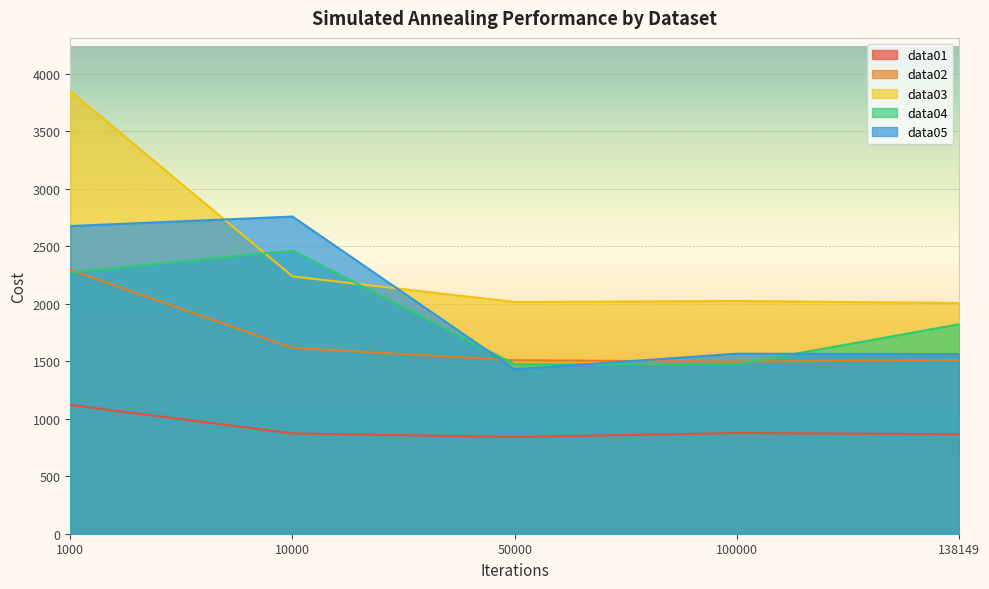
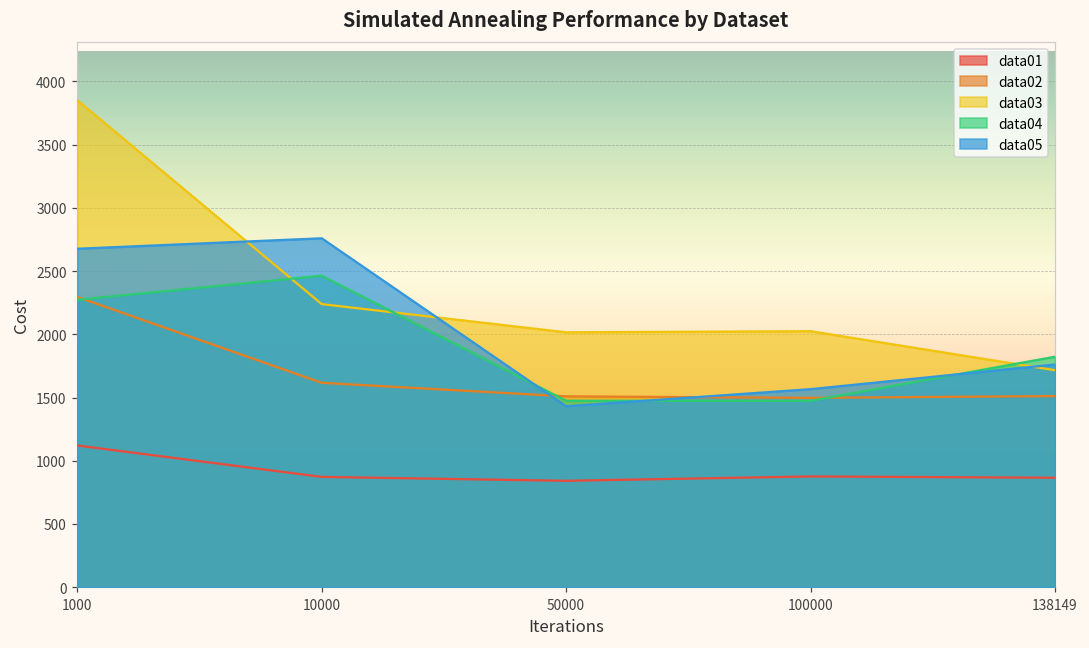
  {
    "data03": {
      "1000": 3850,
      "10000": 2240,
      "50000": 2020,
      "100000": 2020,
-     "138149": 2010
+     "138149": 1720
    },
    "data04": {
      "1000": 2270,
      "10000": 2460,
      "50000": 1470,
      "100000": 1470,
      "138149": 1820
    },
    "data05": {
      "1000": 2680,
      "10000": 2760,
      "50000": 1430,
      "100000": 1570,
-     "138149": 1560
+     "138149": 1760
    }
  }
